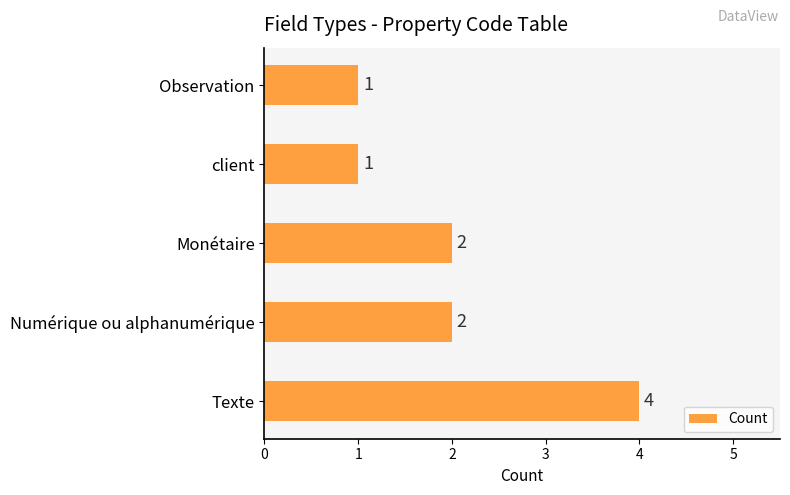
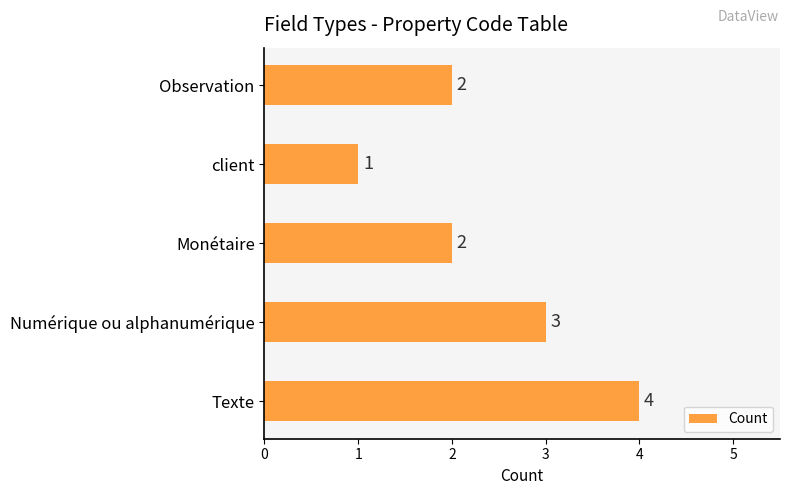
  {
-   "Observation": 1,
+   "Observation": 2,
    "client": 1,
    "Monétaire": 2,
-   "Numérique ou alphanumérique": 2,
+   "Numérique ou alphanumérique": 3,
    "Texte": 4
  }
